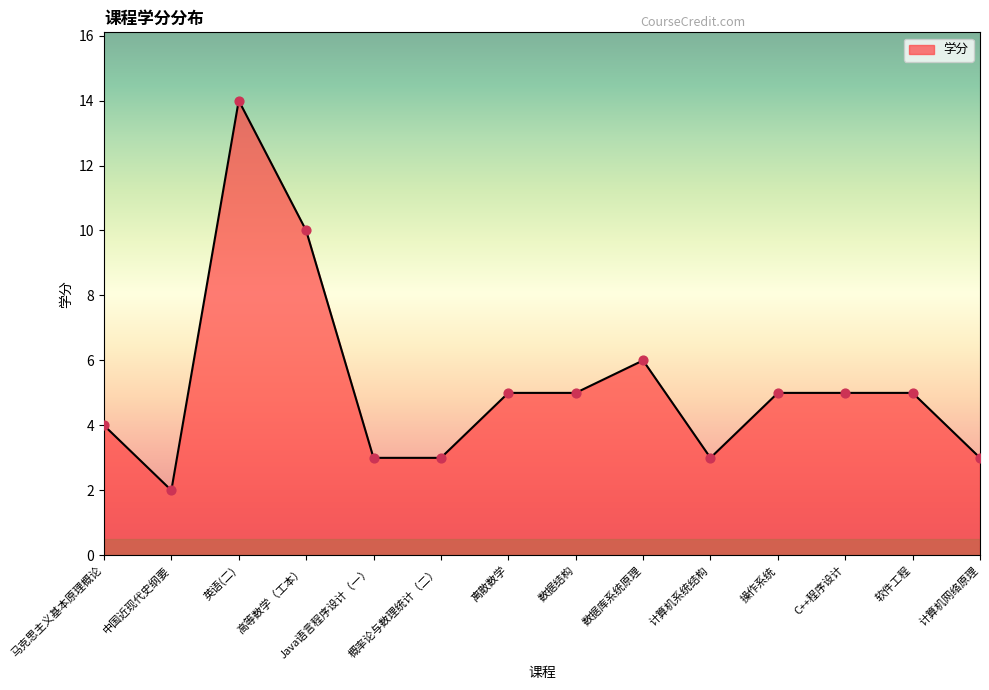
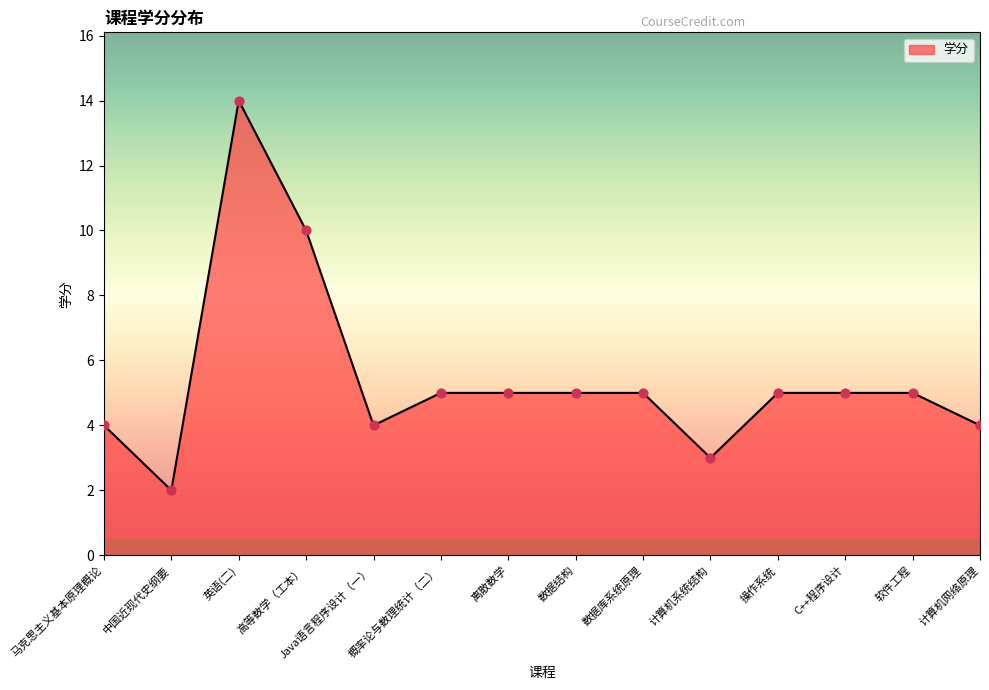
  {
    "马克思主义基本原理概论": 4,
    "中国近现代史纲要": 2,
    "英语(二)": 14,
    "高等数学（工本）": 10,
-   "Java语言程序设计（一）": 3,
-   "概率论与数理统计（二）": 3,
+   "Java语言程序设计（一）": 4,
+   "概率论与数理统计（二）": 5,
    "离散数学": 5,
    "数据结构": 5,
-   "数据库系统原理": 6,
+   "数据库系统原理": 5,
    "计算机系统结构": 3,
    "操作系统": 5,
    "C++程序设计": 5,
    "软件工程": 5,
-   "计算机网络原理": 3
+   "计算机网络原理": 4
  }
